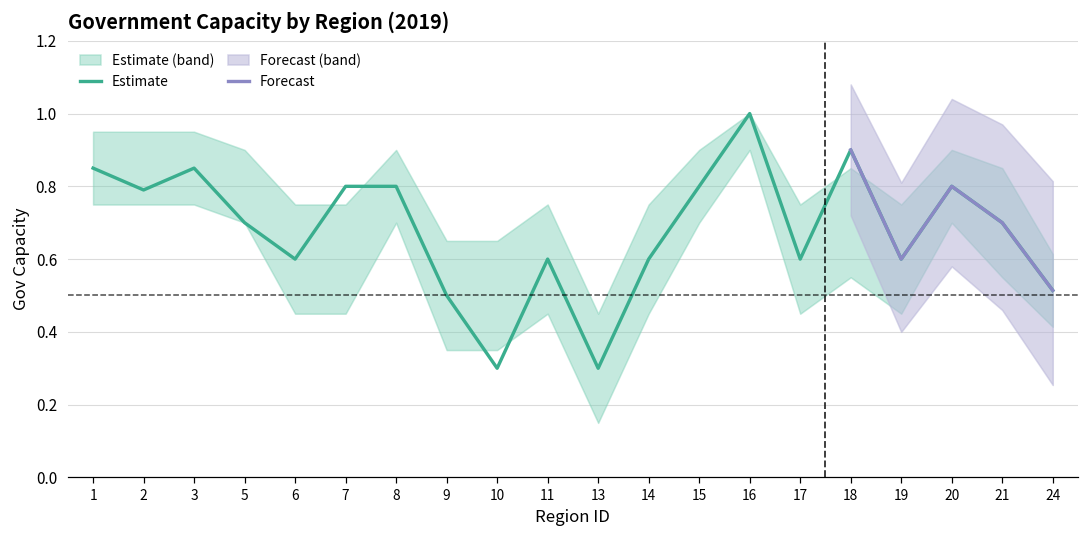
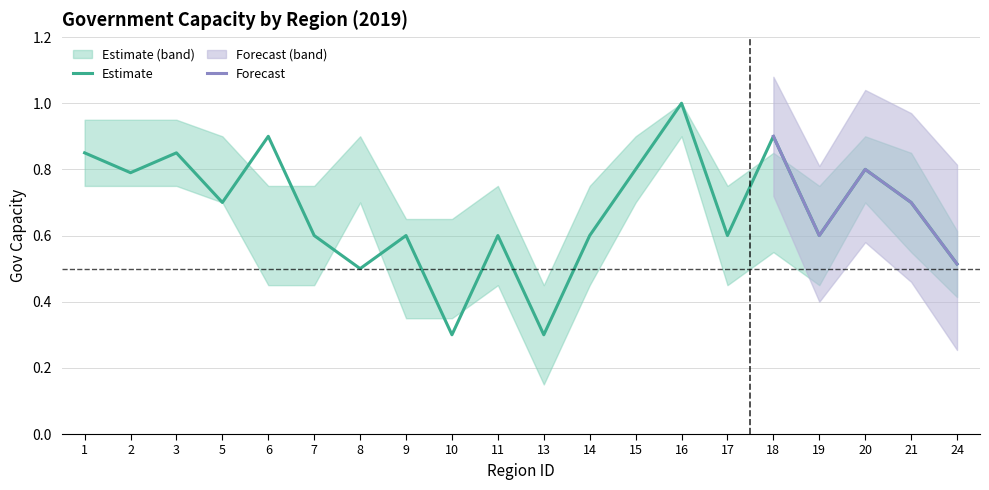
  {
    "Estimate": {
      "1": 0.85,
      "2": 0.79,
      "3": 0.85,
      "5": 0.7,
-     "6": 0.6,
-     "7": 0.8,
-     "8": 0.8,
-     "9": 0.5,
+     "6": 0.9,
+     "7": 0.6,
+     "8": 0.5,
+     "9": 0.6,
      "10": 0.3,
      "11": 0.6,
      "13": 0.3,
      "14": 0.6,
      "15": 0.8,
      "17": 0.6
    }
  }
